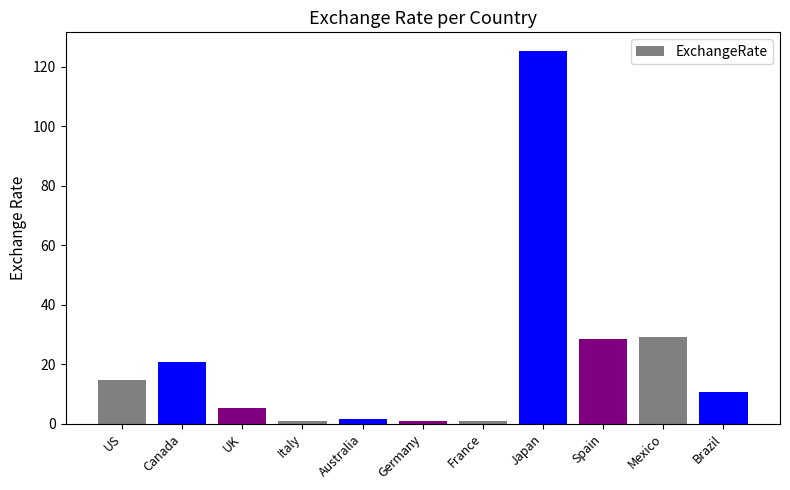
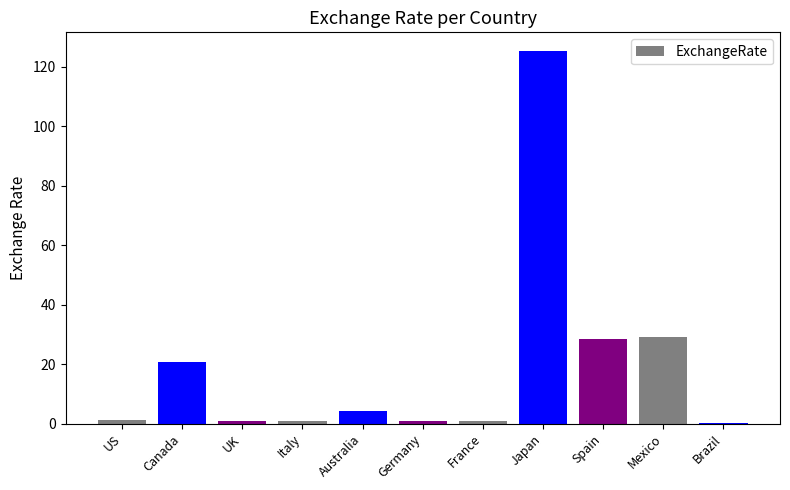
  {
-   "US": 15,
+   "US": 1,
    "Canada": 21,
-   "UK": 5,
+   "UK": 1,
    "Italy": 1,
-   "Australia": 2,
+   "Australia": 4,
    "Germany": 1,
    "France": 1,
    "Japan": 125,
    "Spain": 28,
    "Mexico": 29,
-   "Brazil": 11
+   "Brazil": 0
  }
